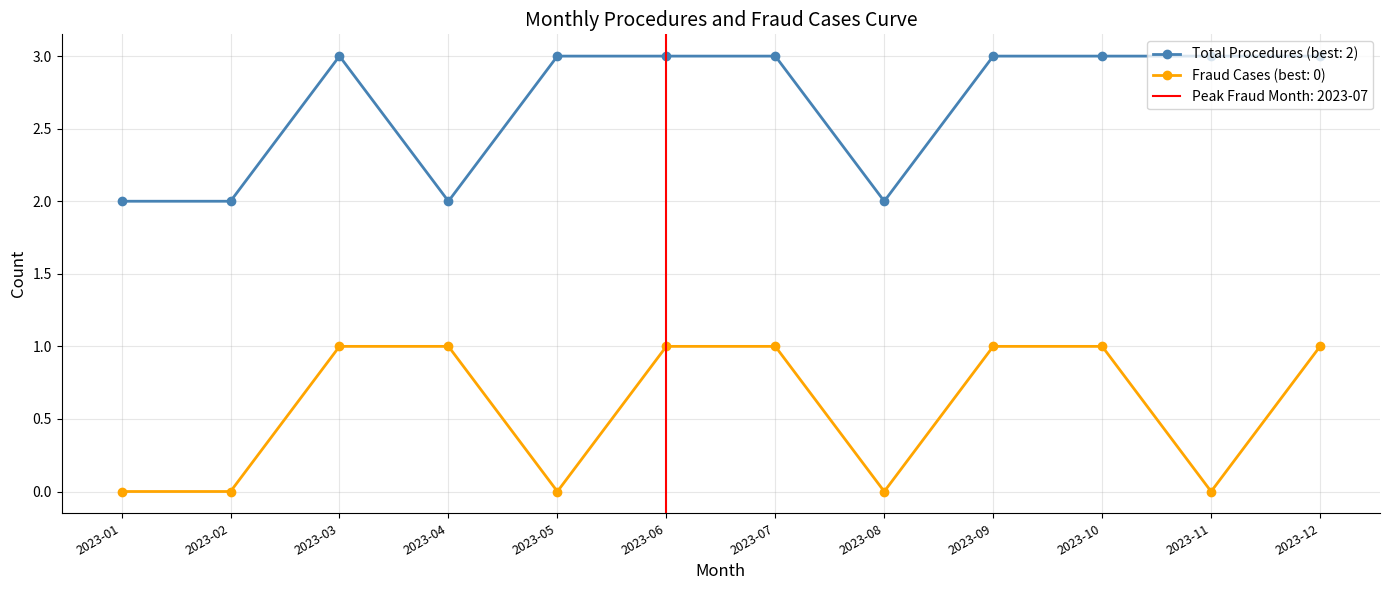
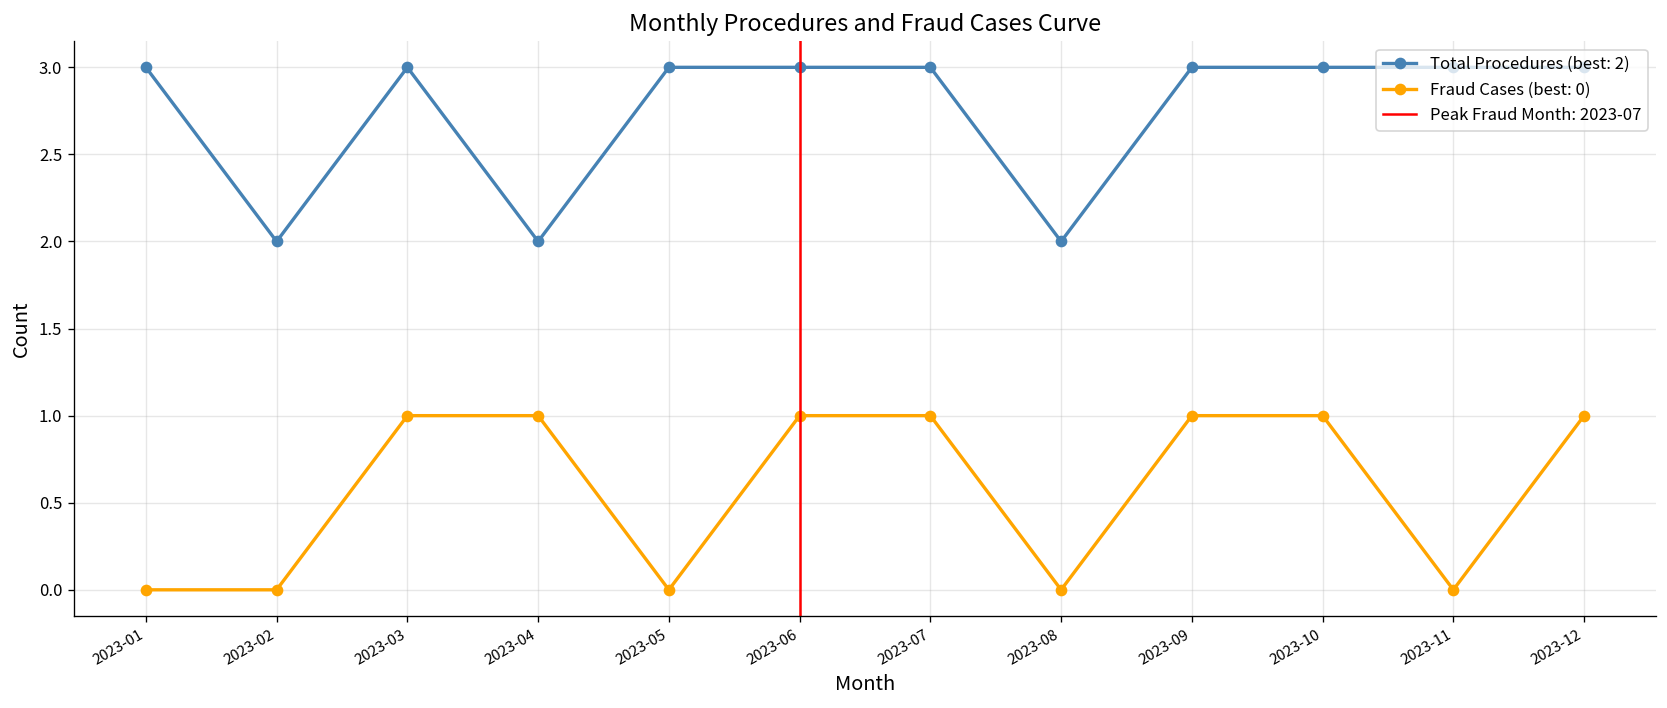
  {
    "Total Procedures (best: 2)": {
-     "2023-01": 2,
+     "2023-01": 3,
      "2023-02": 2,
      "2023-03": 3,
      "2023-04": 2,
      "2023-05": 3,
      "2023-06": 3,
      "2023-07": 3,
      "2023-08": 2,
      "2023-09": 3,
      "2023-10": 3
    },
    "Fraud Cases (best: 0)": {
      "2023-01": 0,
      "2023-02": 0,
      "2023-03": 1,
      "2023-04": 1,
      "2023-05": 0,
      "2023-06": 1,
      "2023-07": 1,
      "2023-08": 0,
      "2023-09": 1,
      "2023-10": 1,
      "2023-11": 0,
      "2023-12": 1
    }
  }
